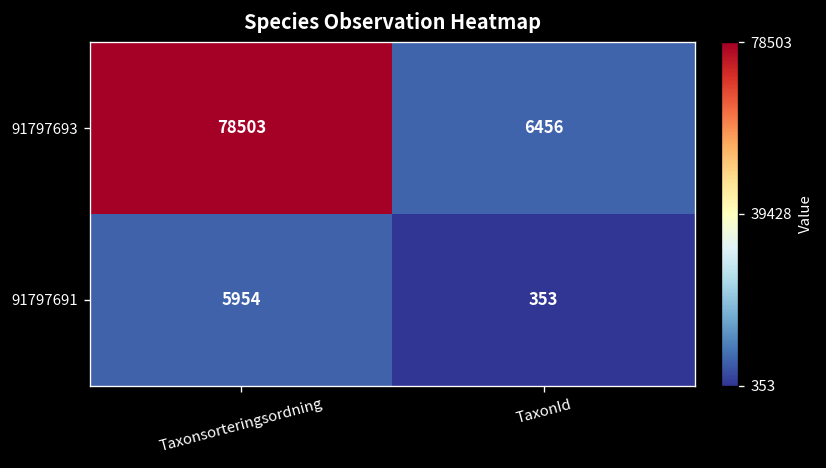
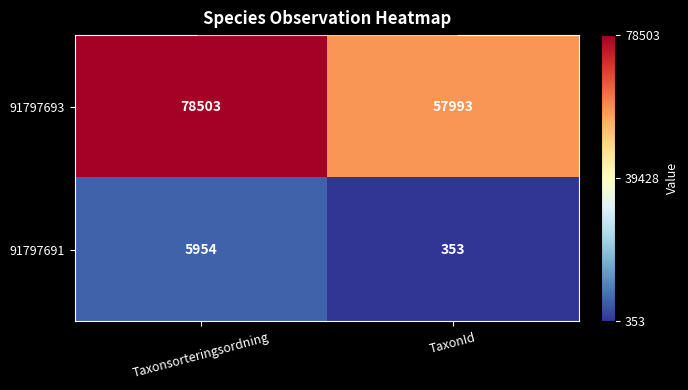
  {
    "91797693": {
      "Taxonsorteringsordning": 78503,
-     "TaxonId": 6456
+     "TaxonId": 57993
    },
    "91797691": {
      "Taxonsorteringsordning": 5954,
      "TaxonId": 353
    }
  }
